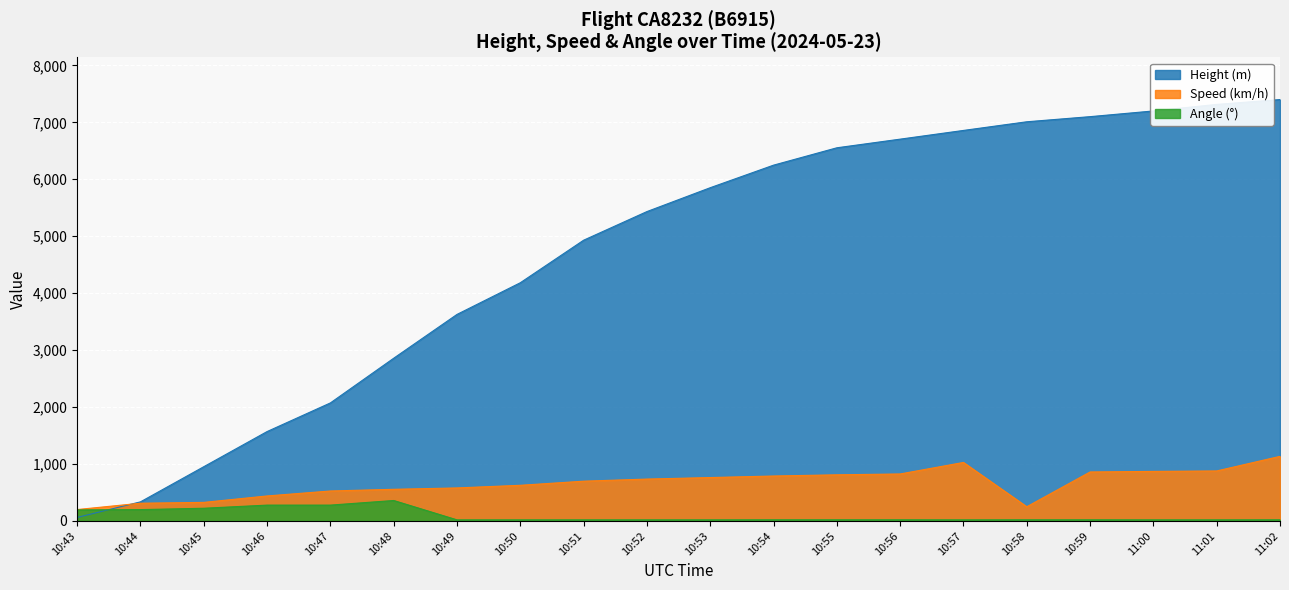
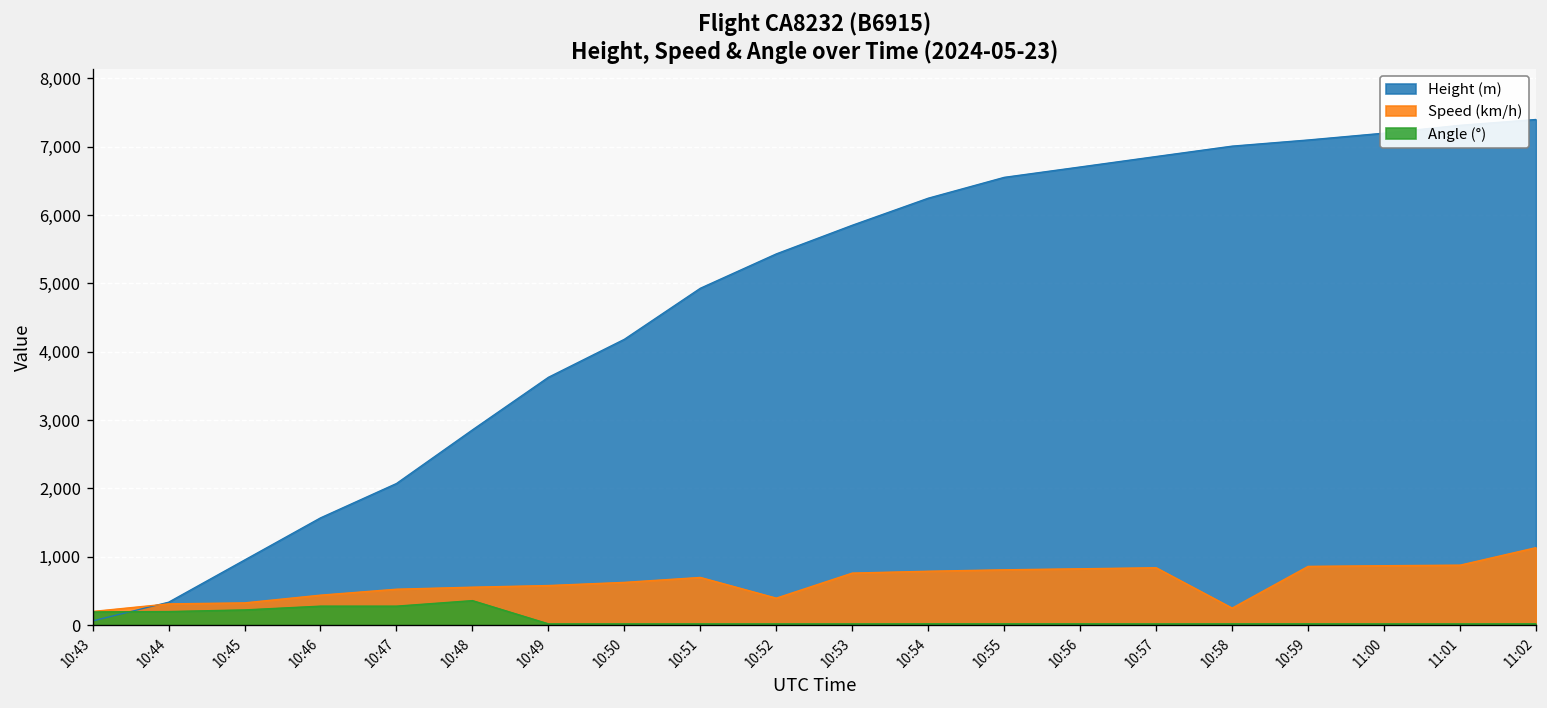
  {
    "Height (m)": {
      "10:43": "100",
      "10:45": "1,000",
      "10:46": "1,600",
      "10:47": "2,100",
      "10:48": "2,900",
      "10:49": "3,600",
      "10:50": "4,200",
      "10:51": "4,900",
      "10:52": "5,400",
      "10:53": "5,900",
      "10:54": "6,200",
      "10:55": "6,600",
      "10:56": "6,700",
      "10:57": "6,900",
      "10:58": "7,000",
      "10:59": "7,100",
      "11:02": "7,400"
    },
    "Speed (km/h)": {
      "10:45": "300",
      "10:46": "400",
      "10:47": "500",
      "10:48": "600",
      "10:49": "600",
      "10:50": "600",
      "10:51": "700",
-     "10:52": "700",
+     "10:52": "400",
      "10:53": "800",
      "10:54": "800",
      "10:55": "800",
      "10:56": "800",
-     "10:57": "1,000",
+     "10:57": "800",
      "10:58": "200",
      "10:59": "900",
      "11:00": "900",
      "11:01": "900",
      "11:02": "1,100"
    },
    "Angle (°)": {
      "10:44": "200",
      "10:45": "200",
      "10:46": "300",
      "10:47": "300",
      "10:48": "400",
      "10:49": "0",
      "10:50": "0",
      "10:51": "0",
      "10:52": "0",
      "10:53": "0",
      "10:54": "0",
      "10:55": "0",
      "10:56": "0",
      "10:57": "0",
      "10:58": "0",
      "10:59": "0",
      "11:00": "0",
      "11:01": "0",
      "11:02": "0"
    }
  }
